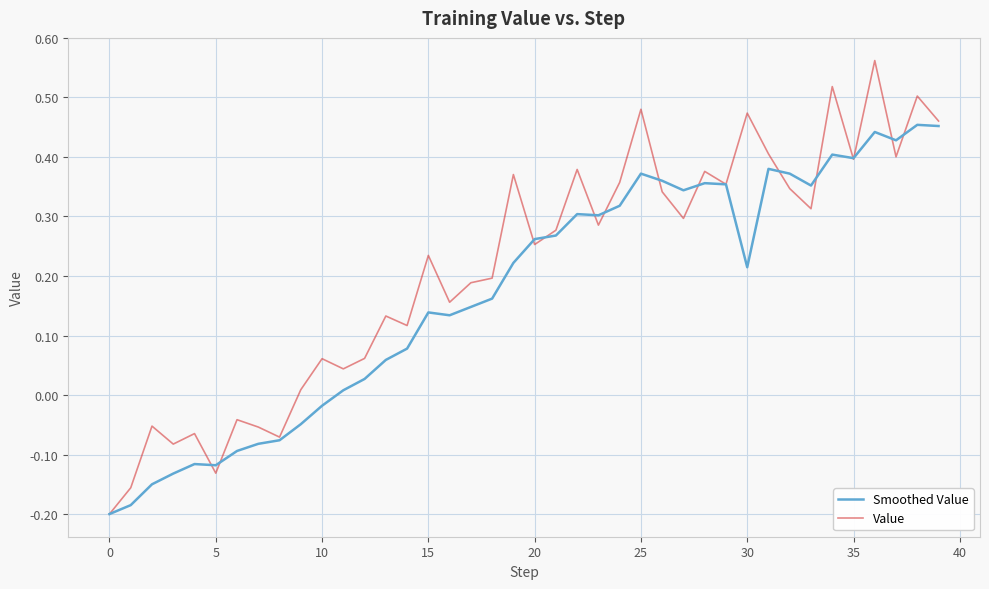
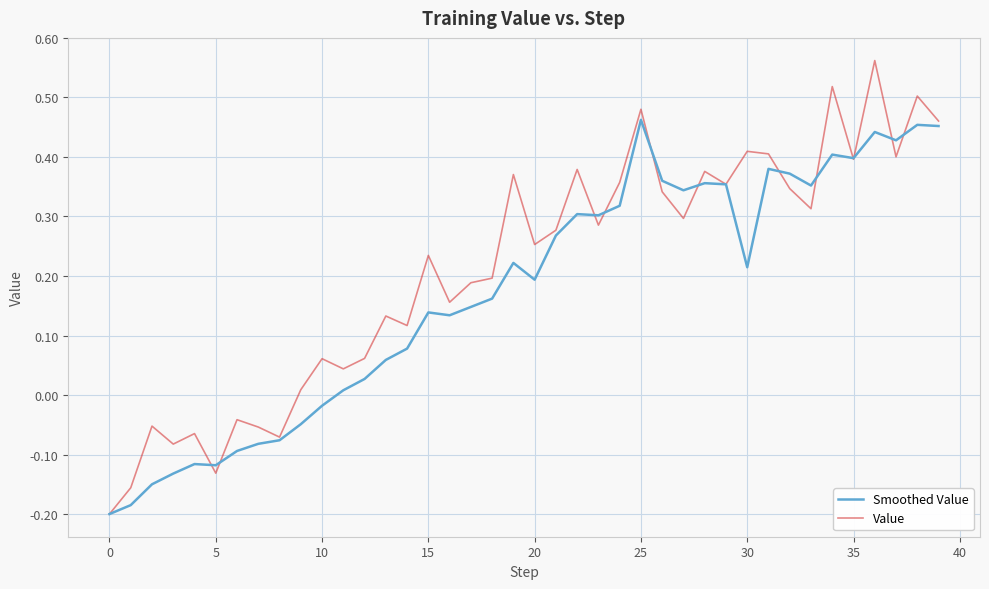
  {
    "Smoothed Value": {
      "5": -0.12,
      "10": -0.02,
      "15": 0.14,
-     "20": 0.26,
-     "25": 0.37,
+     "20": 0.19,
+     "25": 0.46,
      "30": 0.21
    },
    "Value": {
      "5": -0.13,
      "10": 0.06,
      "15": 0.23,
      "20": 0.25,
      "25": 0.48,
-     "30": 0.47
+     "30": 0.41
    }
  }
